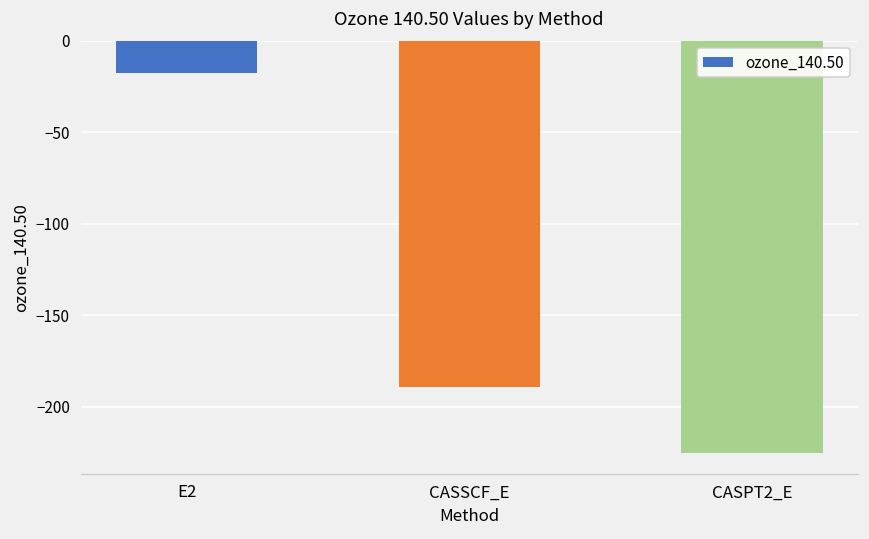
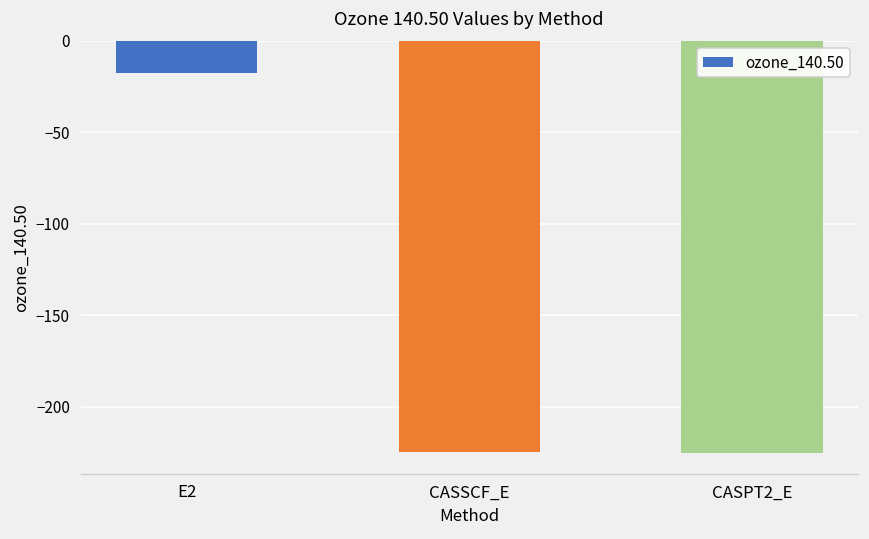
  {
    "E2": -17,
-   "CASSCF_E": -189,
+   "CASSCF_E": -225,
    "CASPT2_E": -225
  }
